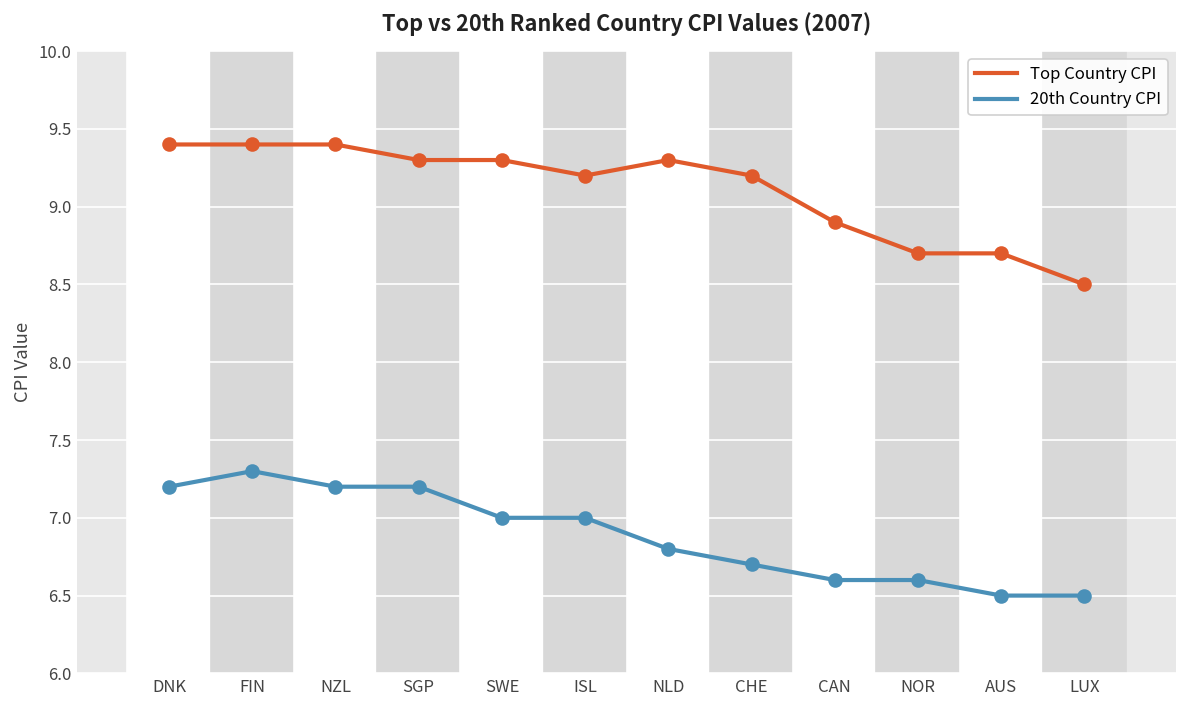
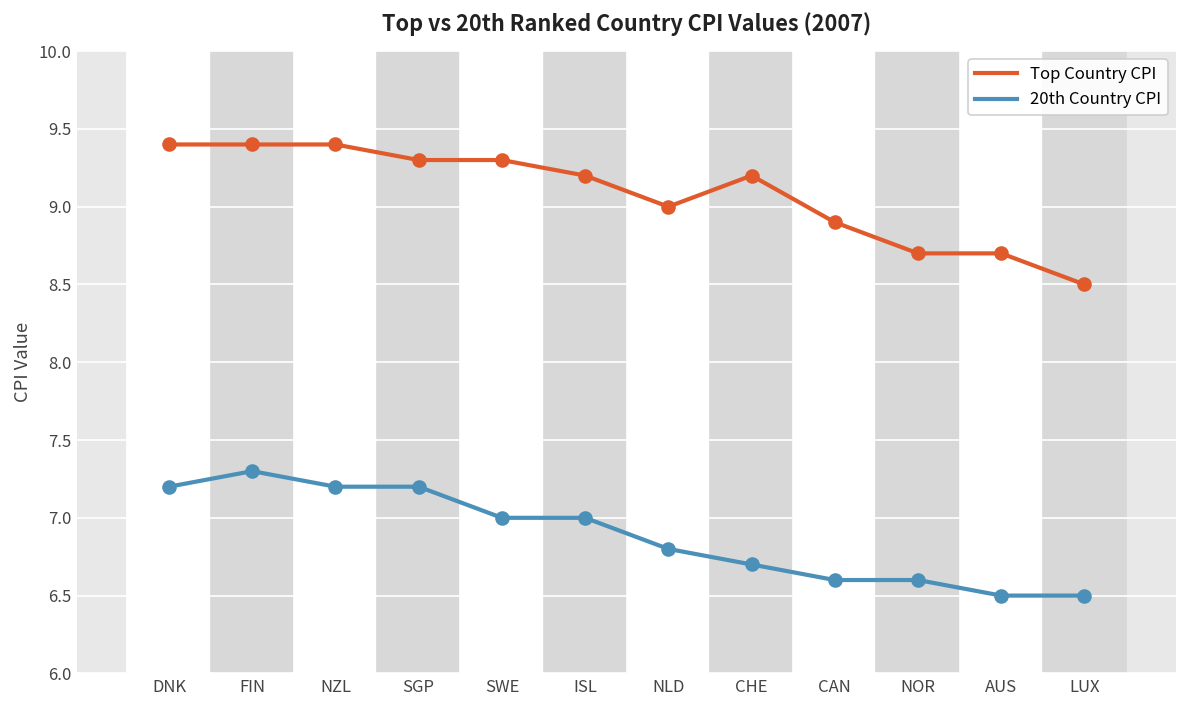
  {
    "Top Country CPI": {
      "DNK": 9.4,
      "FIN": 9.4,
      "NZL": 9.4,
      "SGP": 9.3,
      "SWE": 9.3,
      "ISL": 9.2,
-     "NLD": 9.3,
+     "NLD": 9.0,
      "CHE": 9.2,
      "CAN": 8.9,
      "NOR": 8.7,
      "AUS": 8.7,
      "LUX": 8.5
    },
    "20th Country CPI": {
      "DNK": 7.2,
      "FIN": 7.3,
      "NZL": 7.2,
      "SGP": 7.2,
      "SWE": 7.0,
      "ISL": 7.0,
      "NLD": 6.8,
      "CHE": 6.7,
      "CAN": 6.6,
      "NOR": 6.6,
      "AUS": 6.5,
      "LUX": 6.5
    }
  }
